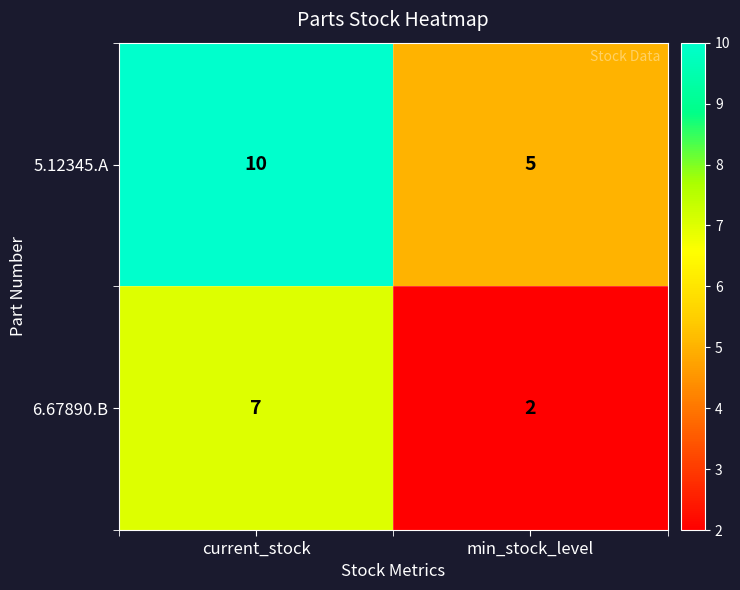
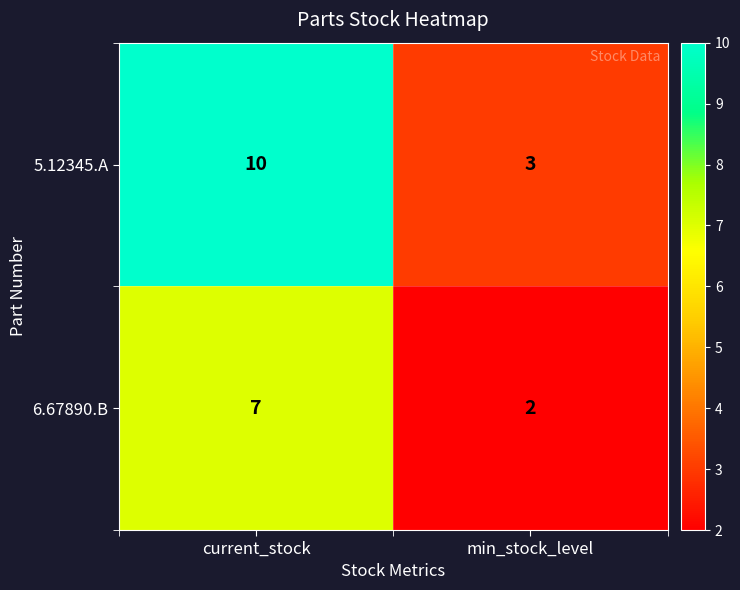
  {
    "5.12345.A": {
      "current_stock": 10,
-     "min_stock_level": 5
+     "min_stock_level": 3
    },
    "6.67890.B": {
      "current_stock": 7,
      "min_stock_level": 2
    }
  }
